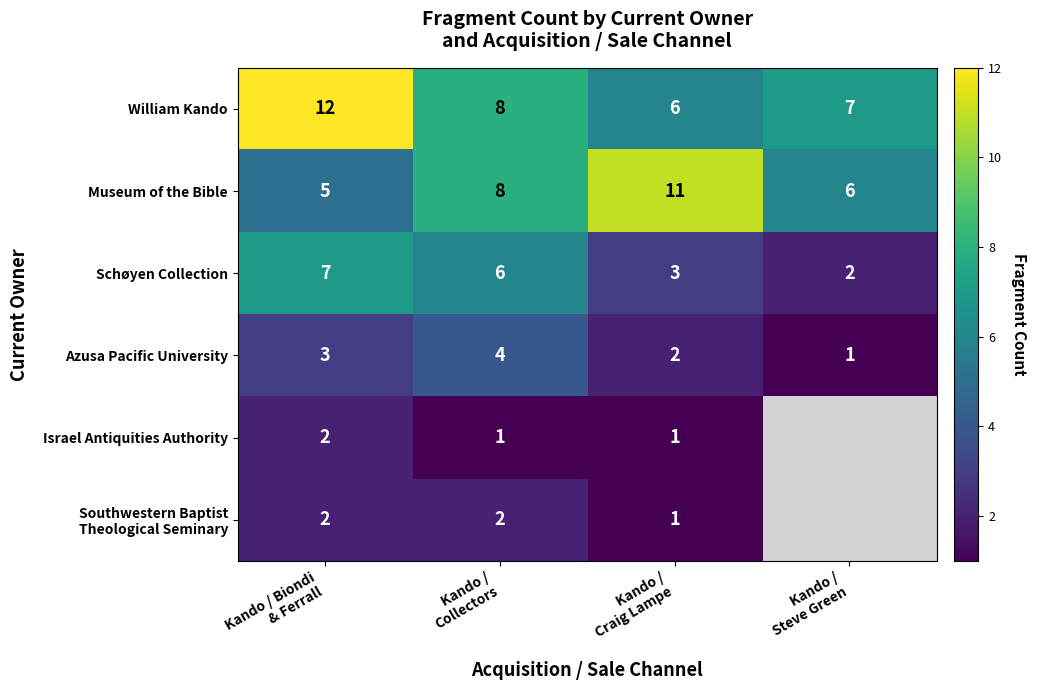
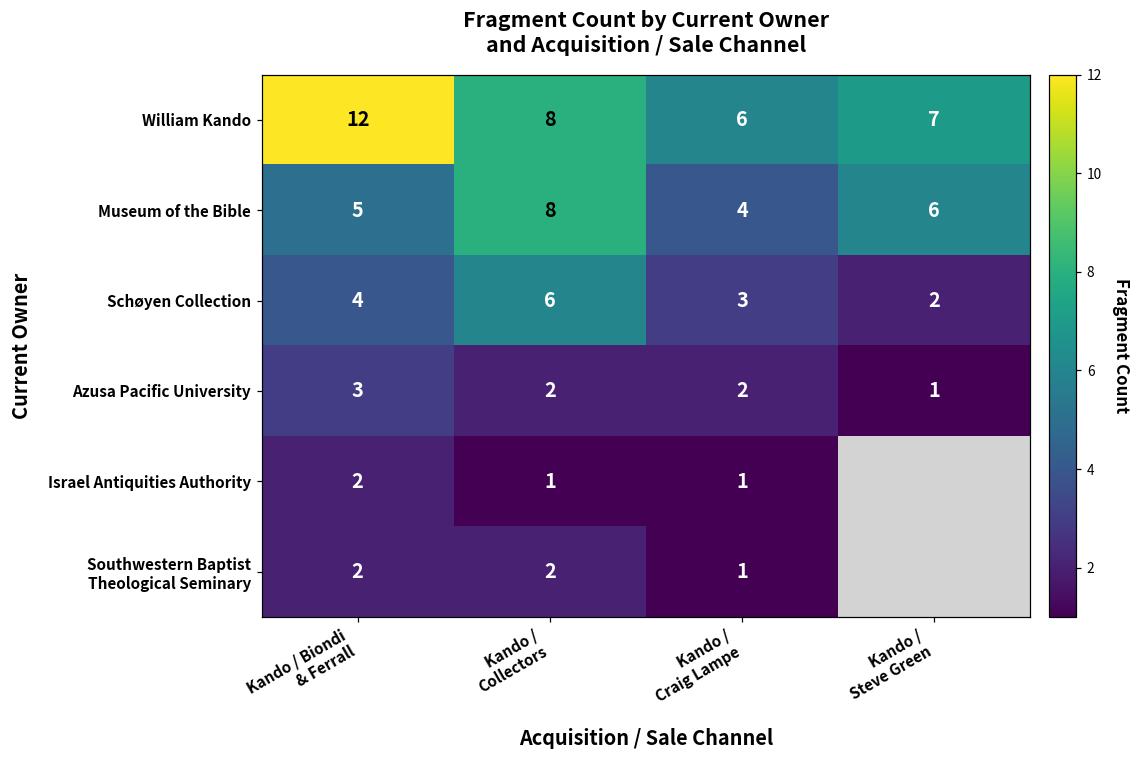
  {
    "William Kando": {
      "Kando / Biondi & Ferrall": 12,
      "Kando / Collectors": 8,
      "Kando / Craig Lampe": 6,
      "Kando / Steve Green": 7
    },
    "Museum of the Bible": {
      "Kando / Biondi & Ferrall": 5,
      "Kando / Collectors": 8,
-     "Kando / Craig Lampe": 11,
+     "Kando / Craig Lampe": 4,
      "Kando / Steve Green": 6
    },
    "Schøyen Collection": {
-     "Kando / Biondi & Ferrall": 7,
+     "Kando / Biondi & Ferrall": 4,
      "Kando / Collectors": 6,
      "Kando / Craig Lampe": 3,
      "Kando / Steve Green": 2
    },
    "Azusa Pacific University": {
      "Kando / Biondi & Ferrall": 3,
-     "Kando / Collectors": 4,
+     "Kando / Collectors": 2,
      "Kando / Craig Lampe": 2,
      "Kando / Steve Green": 1
    },
    "Israel Antiquities Authority": {
      "Kando / Biondi & Ferrall": 2,
      "Kando / Collectors": 1,
      "Kando / Craig Lampe": 1
    },
    "Southwestern Baptist Theological Seminary": {
      "Kando / Biondi & Ferrall": 2,
      "Kando / Collectors": 2,
      "Kando / Craig Lampe": 1
    }
  }
